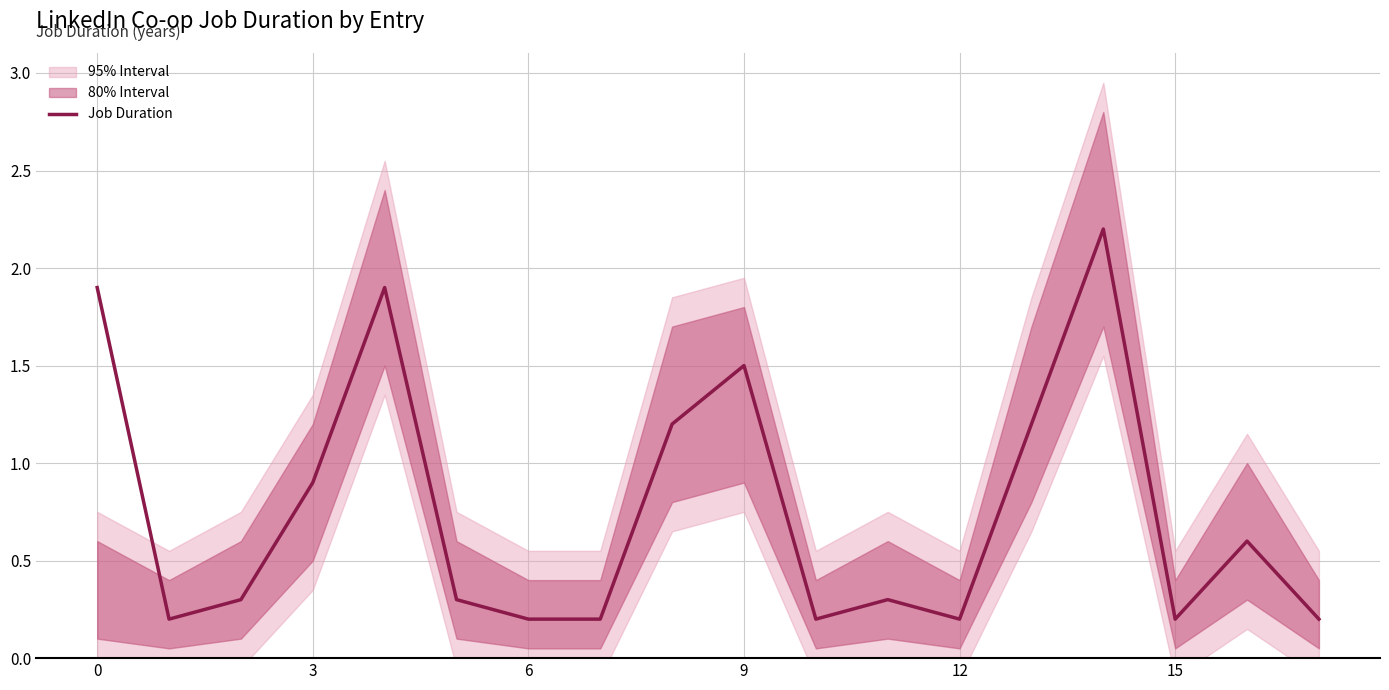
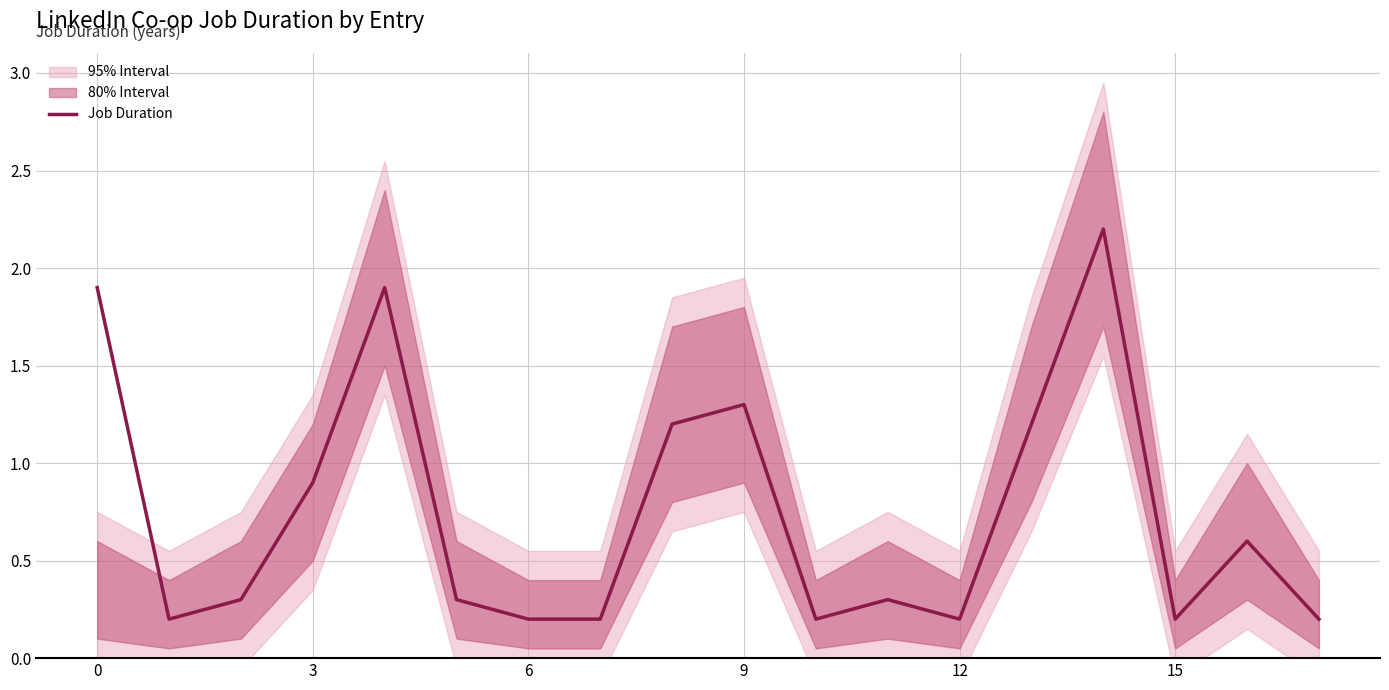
  {
    "Job Duration": {
      "0": 1.9,
      "3": 0.9,
      "6": 0.2,
-     "9": 1.5,
+     "9": 1.3,
      "12": 0.2,
      "15": 0.2
    }
  }
